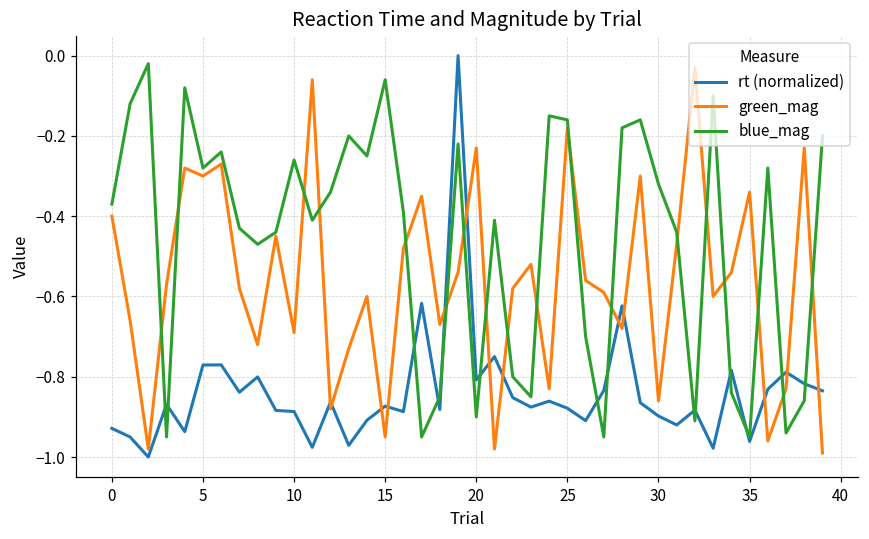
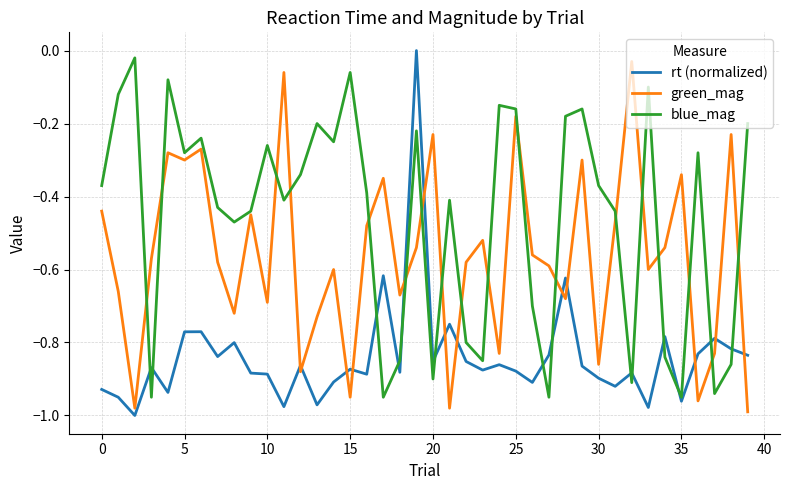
  {
    "rt (normalized)": {
      "0": -0.93,
      "5": -0.77,
      "10": -0.89,
      "15": -0.87,
-     "20": -0.81,
+     "20": -0.85,
      "25": -0.88,
      "30": -0.90,
      "35": -0.96
    },
    "green_mag": {
-     "0": -0.40,
+     "0": -0.44,
      "5": -0.30,
      "10": -0.69,
      "15": -0.95,
      "20": -0.23,
      "25": -0.18,
      "30": -0.86,
      "35": -0.34
    },
    "blue_mag": {
      "0": -0.37,
      "5": -0.28,
      "10": -0.26,
      "15": -0.06,
      "20": -0.90,
      "25": -0.16,
-     "30": -0.32,
+     "30": -0.37,
      "35": -0.95
    }
  }
